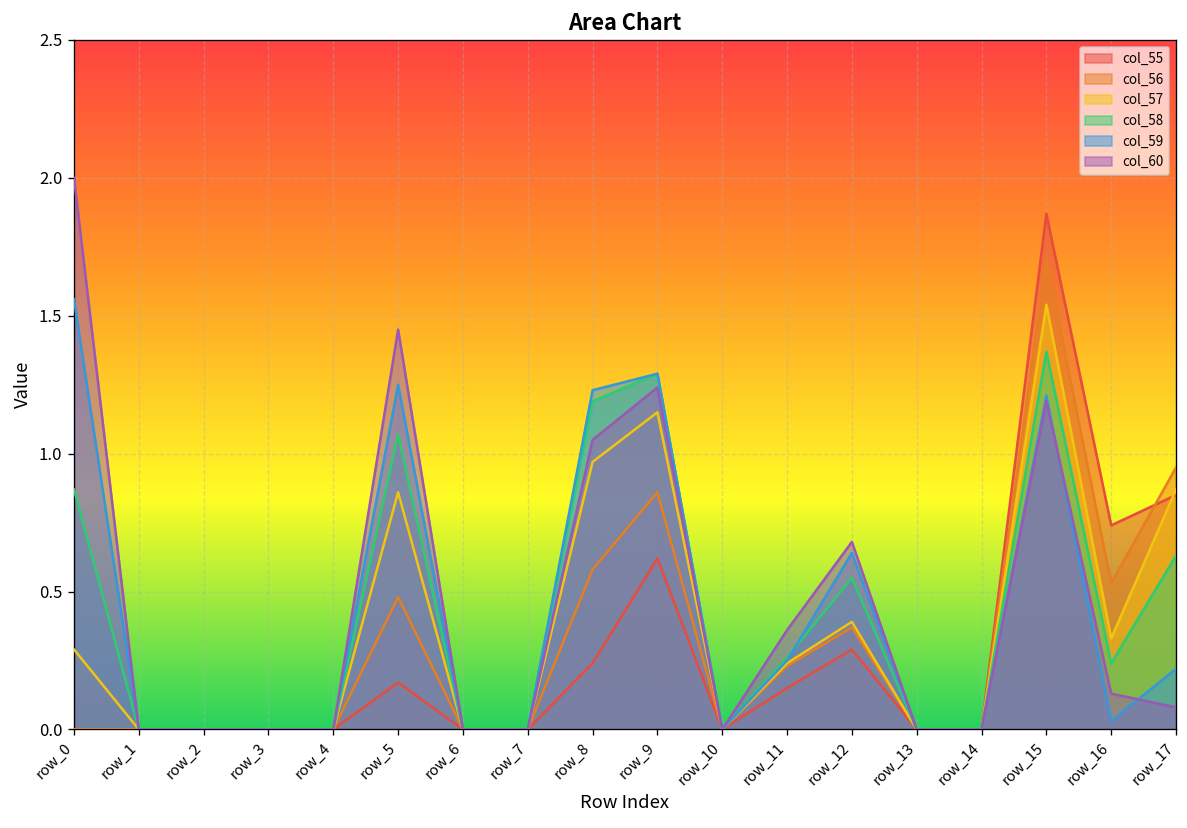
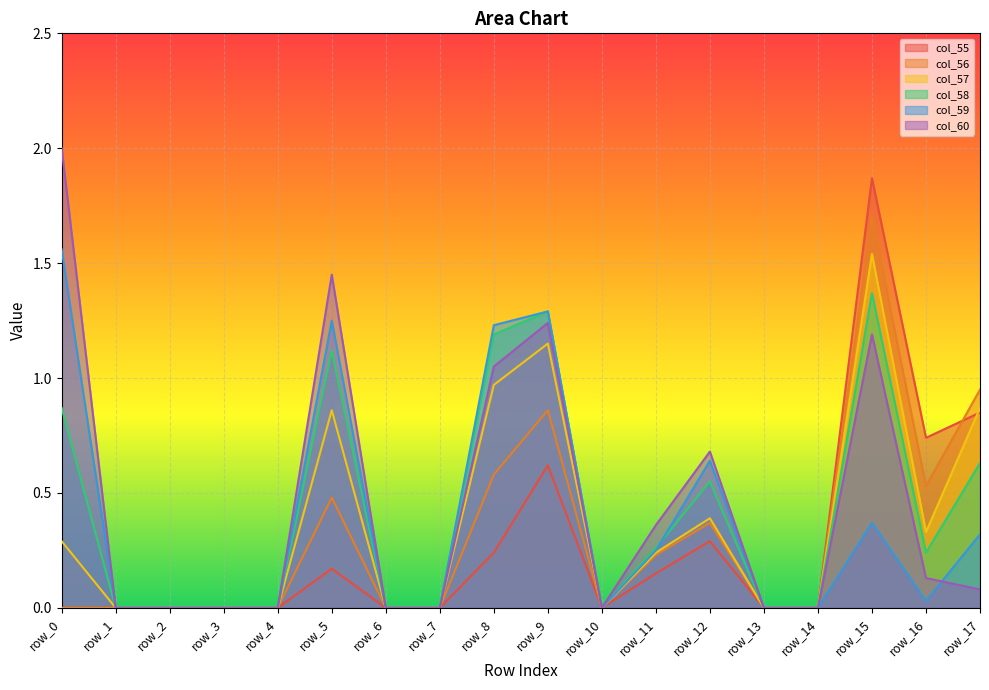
  {
    "col_58": {
      "row_0": 0.87,
-     "row_5": 1.07,
+     "row_5": 1.12,
      "row_8": 1.19,
      "row_12": 0.55,
      "row_15": 1.37,
      "row_16": 0.24,
      "row_17": 0.63
    },
    "col_59": {
      "row_0": 1.56,
      "row_5": 1.25,
      "row_8": 1.23,
      "row_12": 0.64,
-     "row_15": 1.21,
+     "row_15": 0.37,
      "row_16": 0.03,
-     "row_17": 0.22
+     "row_17": 0.32
    },
    "col_60": {
      "row_0": 2.00,
      "row_5": 1.45,
      "row_8": 1.05,
      "row_9": 1.24,
      "row_11": 0.36,
      "row_12": 0.68,
      "row_15": 1.19,
      "row_16": 0.13,
      "row_17": 0.08
    }
  }
